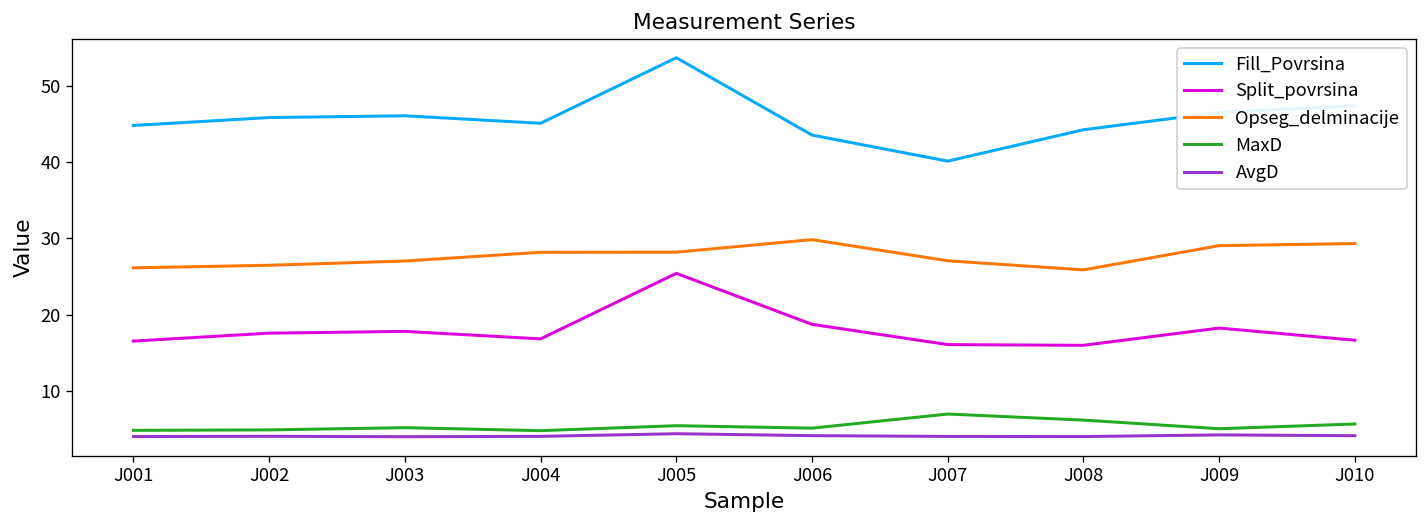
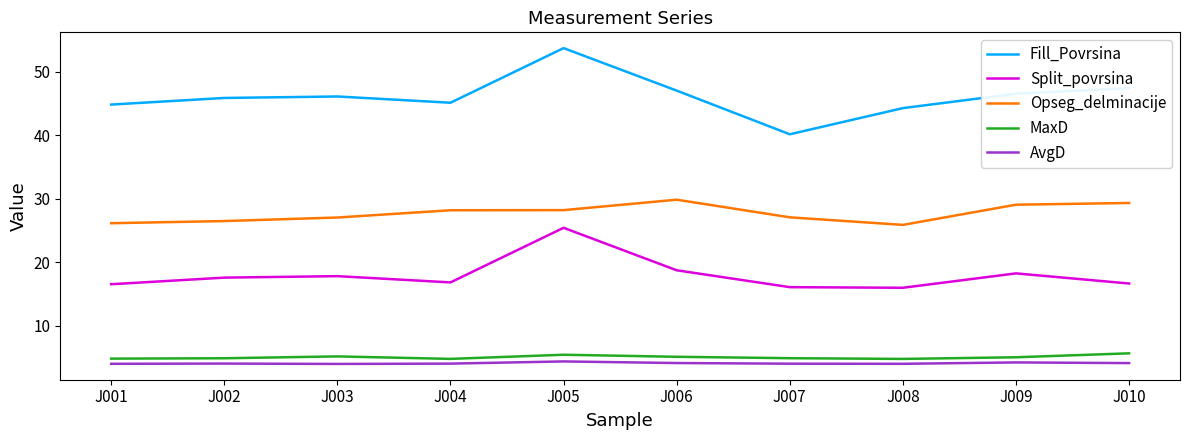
  {
    "Fill_Povrsina": {
      "J001": 45,
      "J002": 46,
      "J003": 46,
      "J004": 45,
      "J005": 54,
-     "J006": 44,
+     "J006": 47,
      "J007": 40,
      "J008": 44
    },
    "Split_povrsina": {
      "J001": 17,
      "J002": 18,
      "J003": 18,
      "J004": 17,
      "J005": 25,
      "J006": 19,
      "J007": 16,
      "J008": 16,
      "J009": 18,
      "J010": 17
    },
    "Opseg_delminacije": {
      "J001": 26,
      "J002": 26,
      "J003": 27,
      "J004": 28,
      "J005": 28,
      "J006": 30,
      "J007": 27,
      "J008": 26,
      "J009": 29,
      "J010": 29
    },
    "MaxD": {
      "J001": 5,
      "J002": 5,
      "J003": 5,
      "J004": 5,
      "J005": 5,
      "J006": 5,
-     "J007": 7,
-     "J008": 6,
+     "J007": 5,
+     "J008": 5,
      "J009": 5,
      "J010": 6
    },
    "AvgD": {
      "J001": 4,
      "J002": 4,
      "J003": 4,
      "J004": 4,
      "J005": 4,
      "J006": 4,
      "J007": 4,
      "J008": 4,
      "J009": 4,
      "J010": 4
    }
  }
